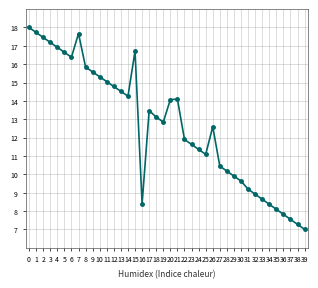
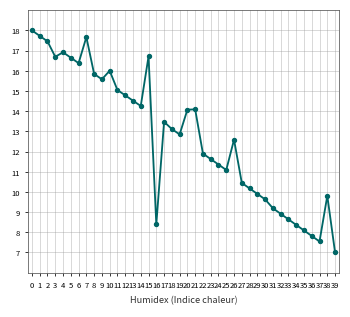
  {
    "0": 18.0,
    "1": 17.7,
    "2": 17.5,
-   "3": 17.2,
+   "3": 16.7,
    "4": 16.9,
    "5": 16.6,
    "6": 16.4,
    "7": 17.7,
    "8": 15.8,
    "9": 15.6,
-   "10": 15.3,
+   "10": 16.0,
    "11": 15.0,
    "12": 14.8,
    "13": 14.5,
    "14": 14.3,
    "15": 16.7,
    "16": 8.4,
    "17": 13.5,
    "18": 13.1,
    "19": 12.8,
    "20": 14.1,
    "21": 14.1,
    "22": 11.9,
    "23": 11.6,
    "24": 11.4,
    "25": 11.1,
    "26": 12.6,
    "27": 10.4,
    "28": 10.2,
    "29": 9.9,
    "30": 9.6,
    "31": 9.2,
    "32": 8.9,
    "33": 8.6,
    "34": 8.4,
    "35": 8.1,
    "36": 7.8,
    "37": 7.5,
-   "38": 7.3,
+   "38": 9.8,
    "39": 7.0
  }
